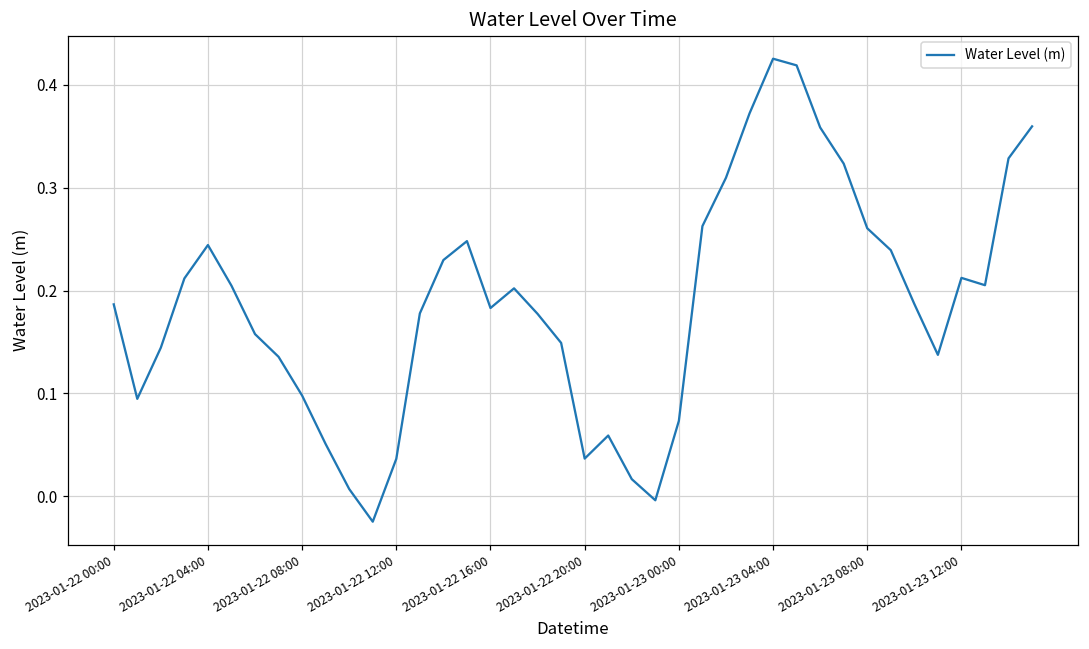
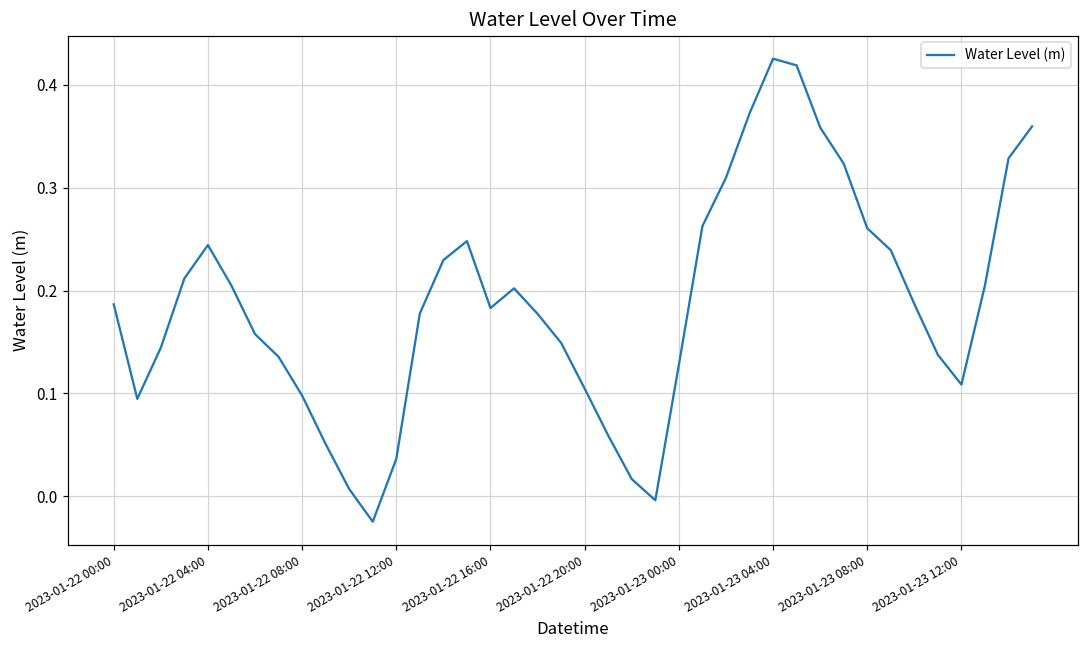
  {
    "2023-01-22 00:00": 0.19,
    "2023-01-22 04:00": 0.24,
    "2023-01-22 08:00": 0.10,
    "2023-01-22 12:00": 0.04,
    "2023-01-22 16:00": 0.18,
-   "2023-01-22 20:00": 0.04,
-   "2023-01-23 00:00": 0.07,
+   "2023-01-22 20:00": 0.10,
+   "2023-01-23 00:00": 0.13,
    "2023-01-23 04:00": 0.43,
    "2023-01-23 08:00": 0.26,
-   "2023-01-23 12:00": 0.21
+   "2023-01-23 12:00": 0.11
  }
